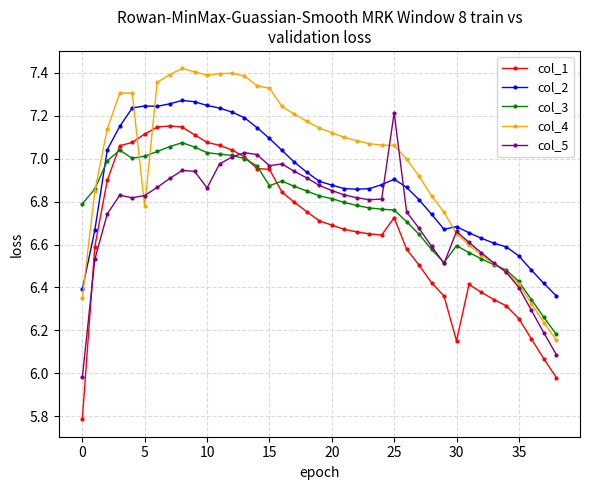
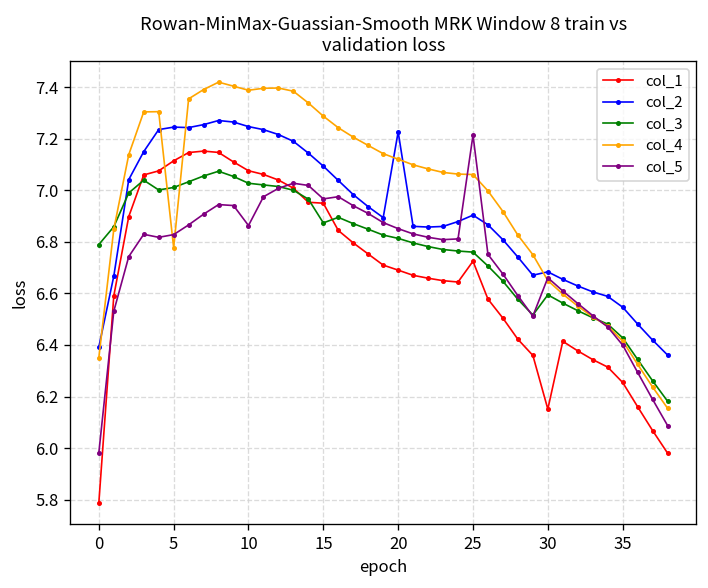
  {
    "col_1": {
      "0": 5.79,
      "5": 7.11,
      "10": 7.08,
      "15": 6.95,
      "20": 6.69,
      "25": 6.72,
      "30": 6.15,
      "35": 6.25
    },
    "col_2": {
      "0": 6.39,
      "5": 7.25,
      "10": 7.25,
      "15": 7.09,
-     "20": 6.88,
+     "20": 7.23,
      "25": 6.90,
      "30": 6.68,
      "35": 6.55
    },
    "col_3": {
      "0": 6.79,
      "5": 7.01,
      "10": 7.03,
      "15": 6.87,
      "20": 6.81,
      "25": 6.76,
      "30": 6.59,
      "35": 6.43
    },
    "col_4": {
      "0": 6.35,
      "5": 6.78,
      "10": 7.39,
-     "15": 7.33,
+     "15": 7.29,
      "20": 7.12,
      "25": 7.06,
      "35": 6.42
    },
    "col_5": {
      "0": 5.98,
      "5": 6.83,
      "10": 6.86,
      "15": 6.97,
      "20": 6.85,
      "25": 7.21,
      "35": 6.40
    }
  }
